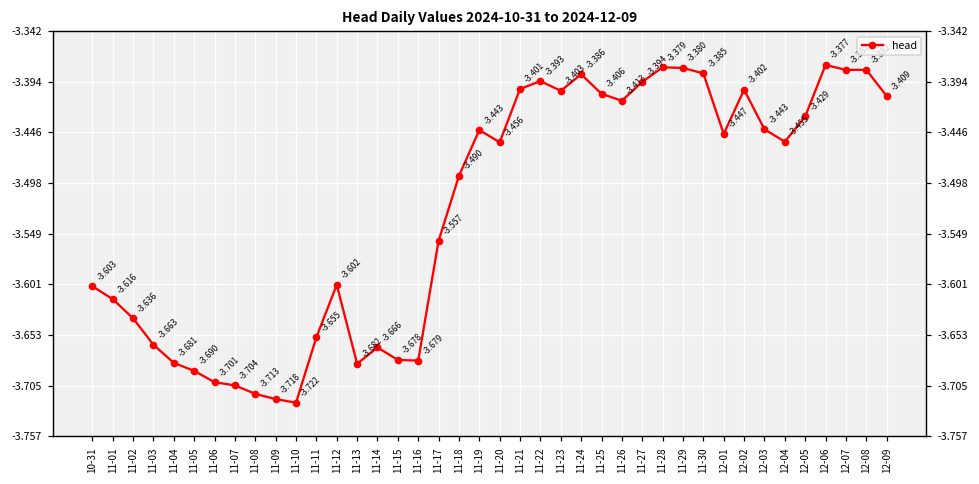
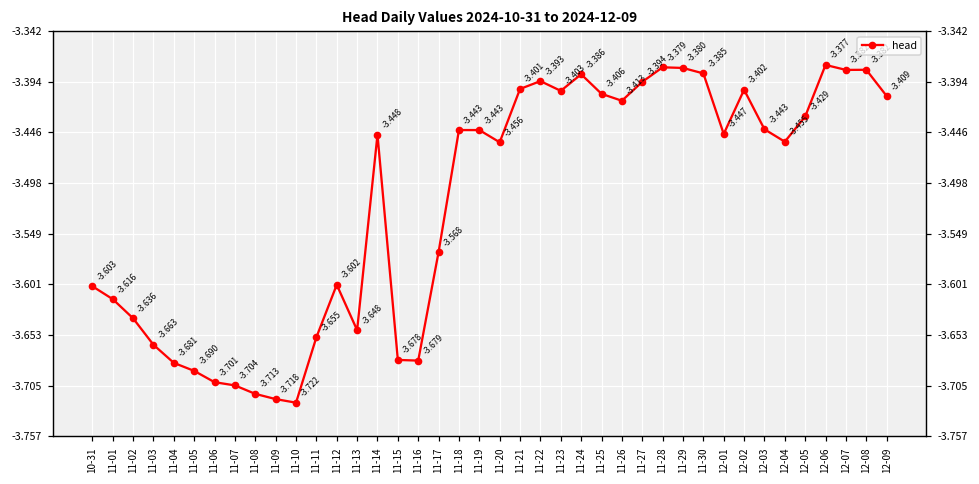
  {
    "10-31": -3.603,
    "11-01": -3.616,
    "11-02": -3.636,
    "11-03": -3.663,
    "11-04": -3.681,
    "11-05": -3.690,
    "11-06": -3.701,
    "11-07": -3.704,
    "11-08": -3.713,
    "11-09": -3.718,
    "11-10": -3.722,
    "11-11": -3.655,
    "11-12": -3.602,
-   "11-13": -3.682,
-   "11-14": -3.666,
+   "11-13": -3.648,
+   "11-14": -3.448,
    "11-15": -3.678,
    "11-16": -3.679,
-   "11-17": -3.557,
-   "11-18": -3.490,
+   "11-17": -3.568,
+   "11-18": -3.443,
    "11-19": -3.443,
    "11-20": -3.456,
    "11-22": -3.393,
    "11-24": -3.386,
    "11-25": -3.406,
    "11-28": -3.379,
    "11-29": -3.380,
    "11-30": -3.385,
    "12-01": -3.447,
    "12-02": -3.402,
    "12-03": -3.443,
    "12-05": -3.429,
    "12-06": -3.377,
    "12-09": -3.409
  }
